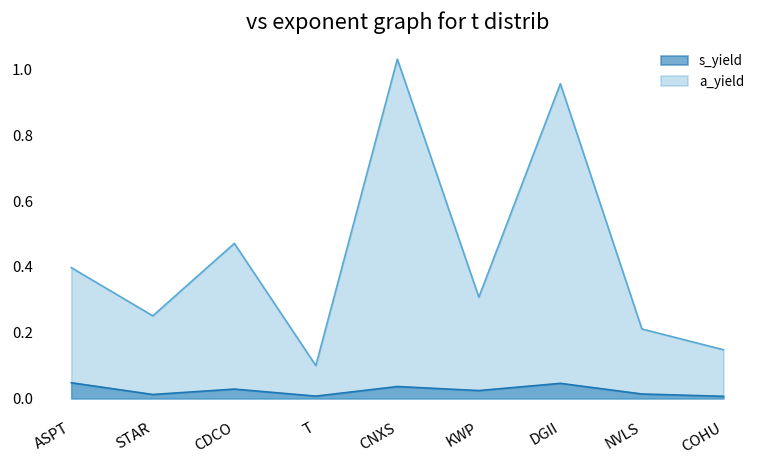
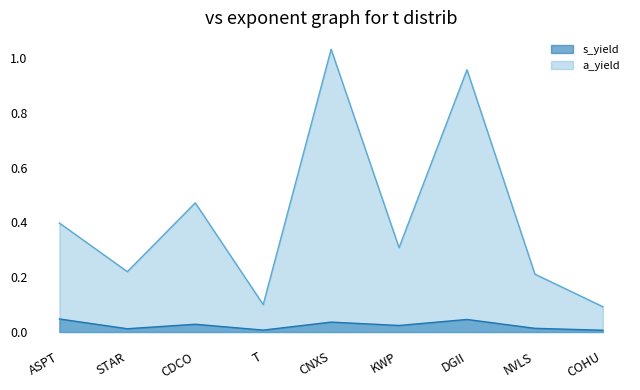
  {
    "s_yield": {
      "ASPT": 0.05,
      "STAR": 0.01,
      "CDCO": 0.03,
      "T": 0.01,
      "CNXS": 0.04,
      "KWP": 0.02,
      "DGII": 0.05,
      "NVLS": 0.01,
      "COHU": 0.01
    },
    "a_yield": {
      "ASPT": 0.40,
-     "STAR": 0.25,
+     "STAR": 0.22,
      "CDCO": 0.47,
      "T": 0.10,
      "CNXS": 1.03,
      "KWP": 0.31,
      "DGII": 0.96,
      "NVLS": 0.21,
-     "COHU": 0.15
+     "COHU": 0.09
    }
  }
